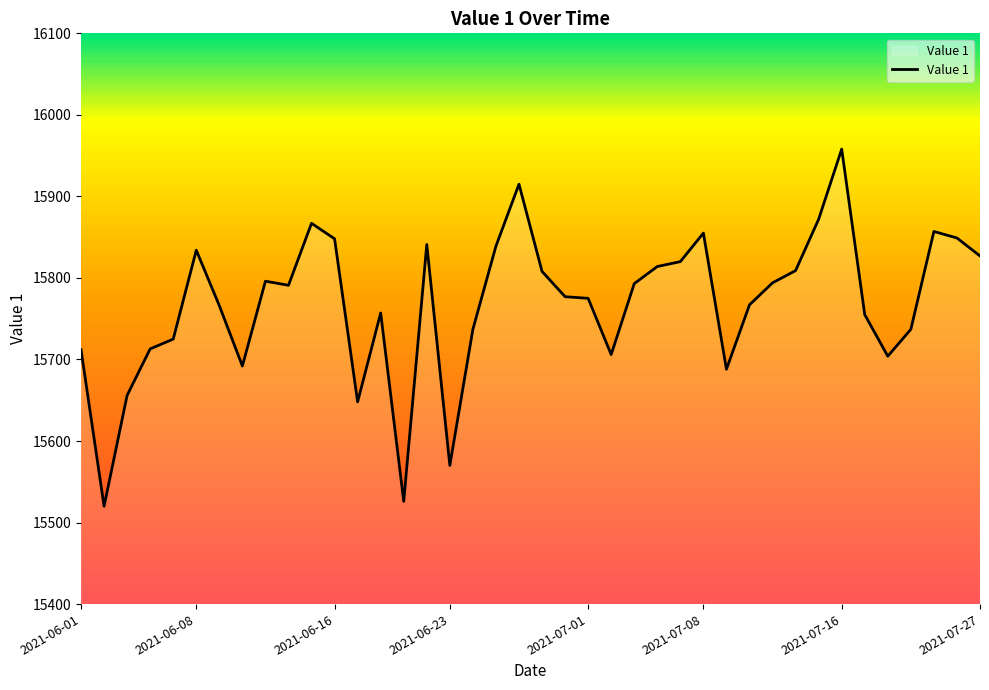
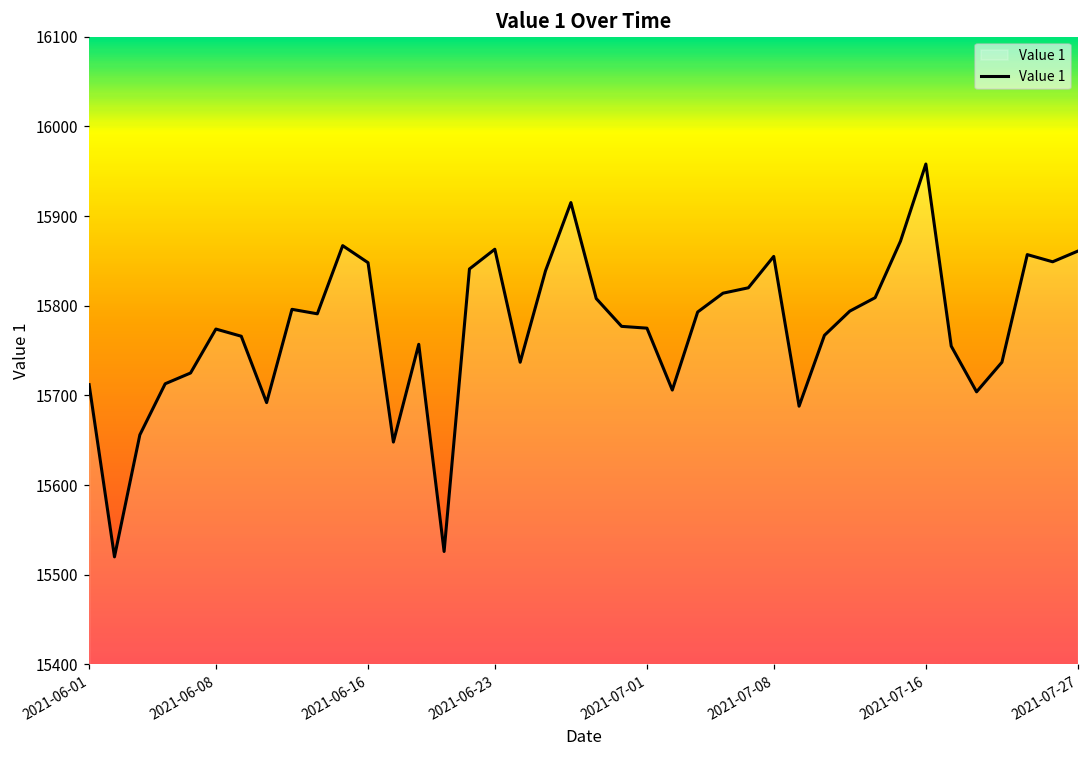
  {
    "2021-06-01": 15710,
-   "2021-06-08": 15830,
+   "2021-06-08": 15770,
    "2021-06-16": 15850,
-   "2021-06-23": 15570,
+   "2021-06-23": 15860,
    "2021-07-01": 15780,
    "2021-07-08": 15860,
    "2021-07-16": 15960,
-   "2021-07-27": 15830
+   "2021-07-27": 15860
  }
